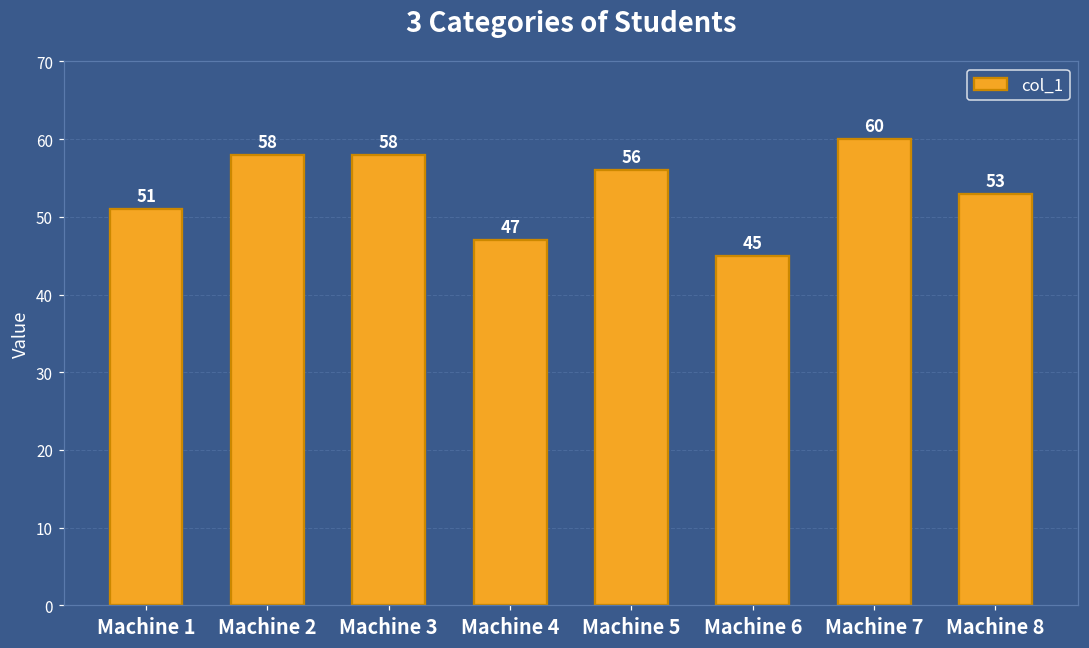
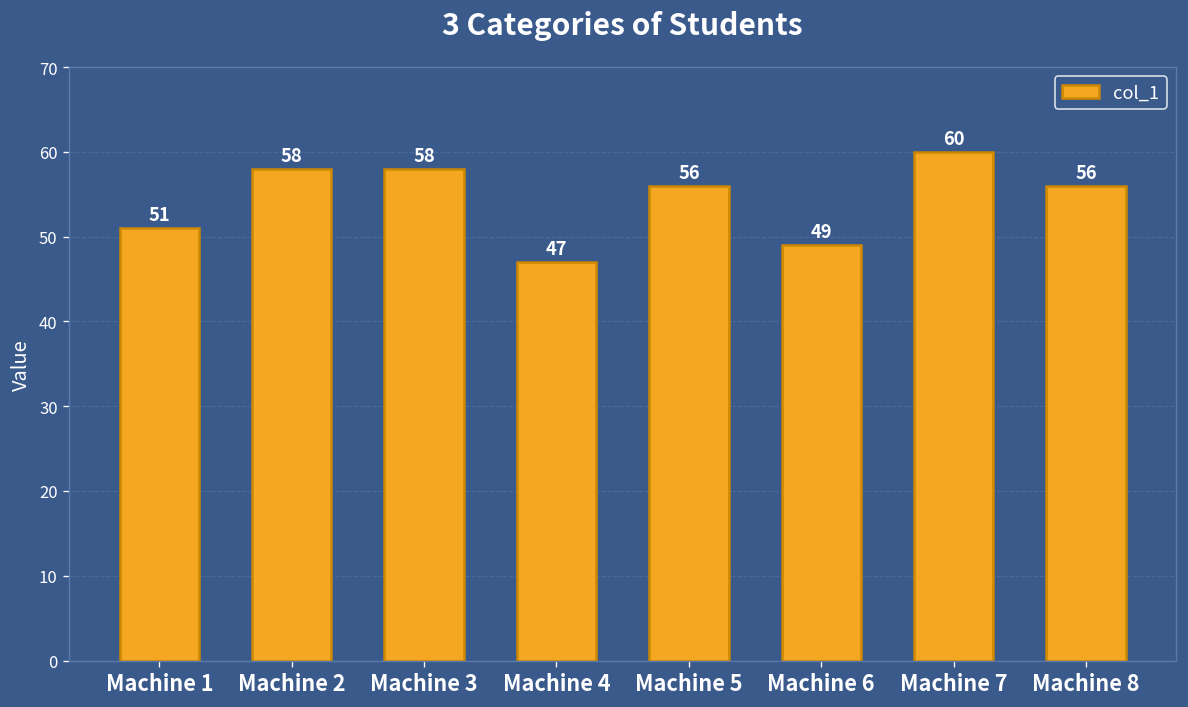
  {
    "Machine 1": 51,
    "Machine 2": 58,
    "Machine 3": 58,
    "Machine 4": 47,
    "Machine 5": 56,
-   "Machine 6": 45,
+   "Machine 6": 49,
    "Machine 7": 60,
-   "Machine 8": 53
+   "Machine 8": 56
  }
